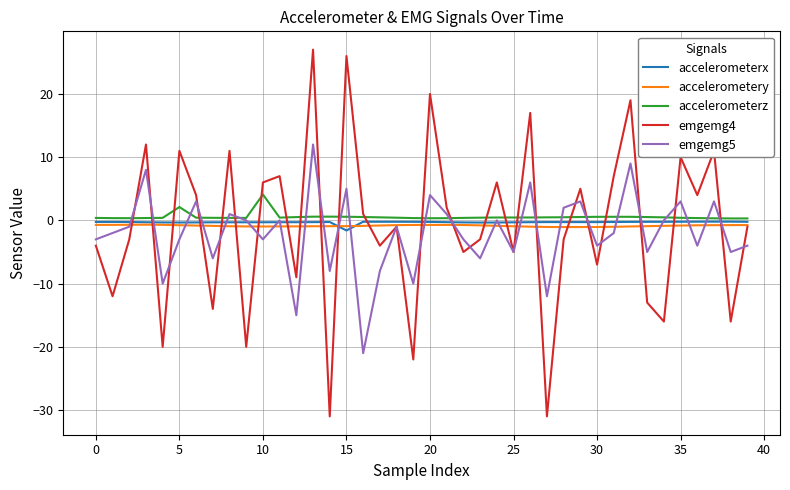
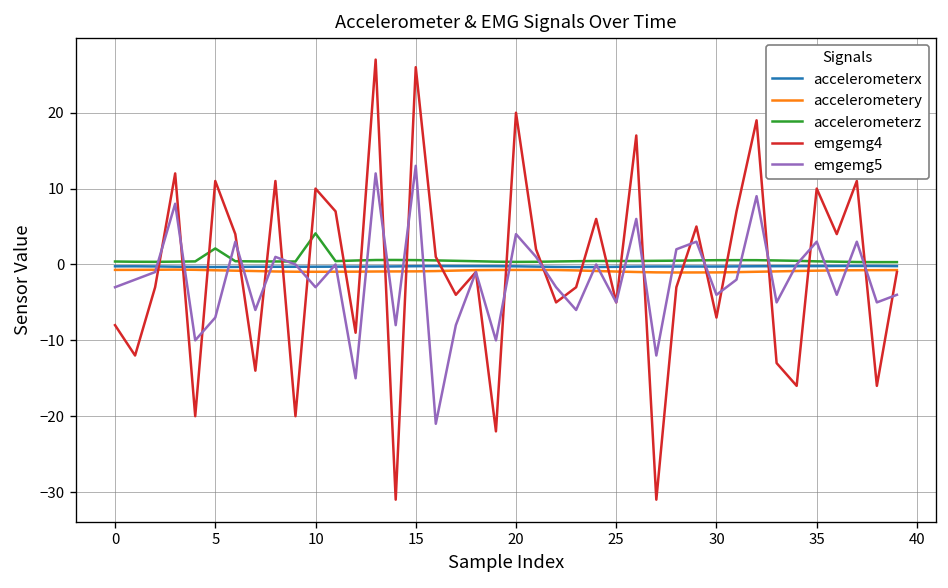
  {
    "accelerometerx": {
      "0": 0,
      "5": 0,
      "10": 0,
-     "15": -2,
+     "15": 0,
      "20": 0,
      "25": 0,
      "30": 0,
      "35": 0
    },
    "accelerometery": {
      "0": -1,
      "5": -1,
      "10": -1,
      "15": -1,
      "20": -1,
      "25": -1,
      "30": -1,
      "35": -1
    },
    "accelerometerz": {
      "0": 0,
      "5": 2,
      "10": 4,
      "15": 1,
      "20": 0,
      "25": 0,
      "30": 1,
      "35": 0
    },
    "emgemg4": {
-     "0": -4,
+     "0": -8,
      "5": 11,
-     "10": 6,
+     "10": 10,
      "15": 26,
      "20": 20,
      "30": -7,
      "35": 10
    },
    "emgemg5": {
      "0": -3,
-     "5": -3,
+     "5": -7,
      "10": -3,
-     "15": 5,
+     "15": 13,
      "20": 4,
      "30": -4,
      "35": 3
    }
  }
